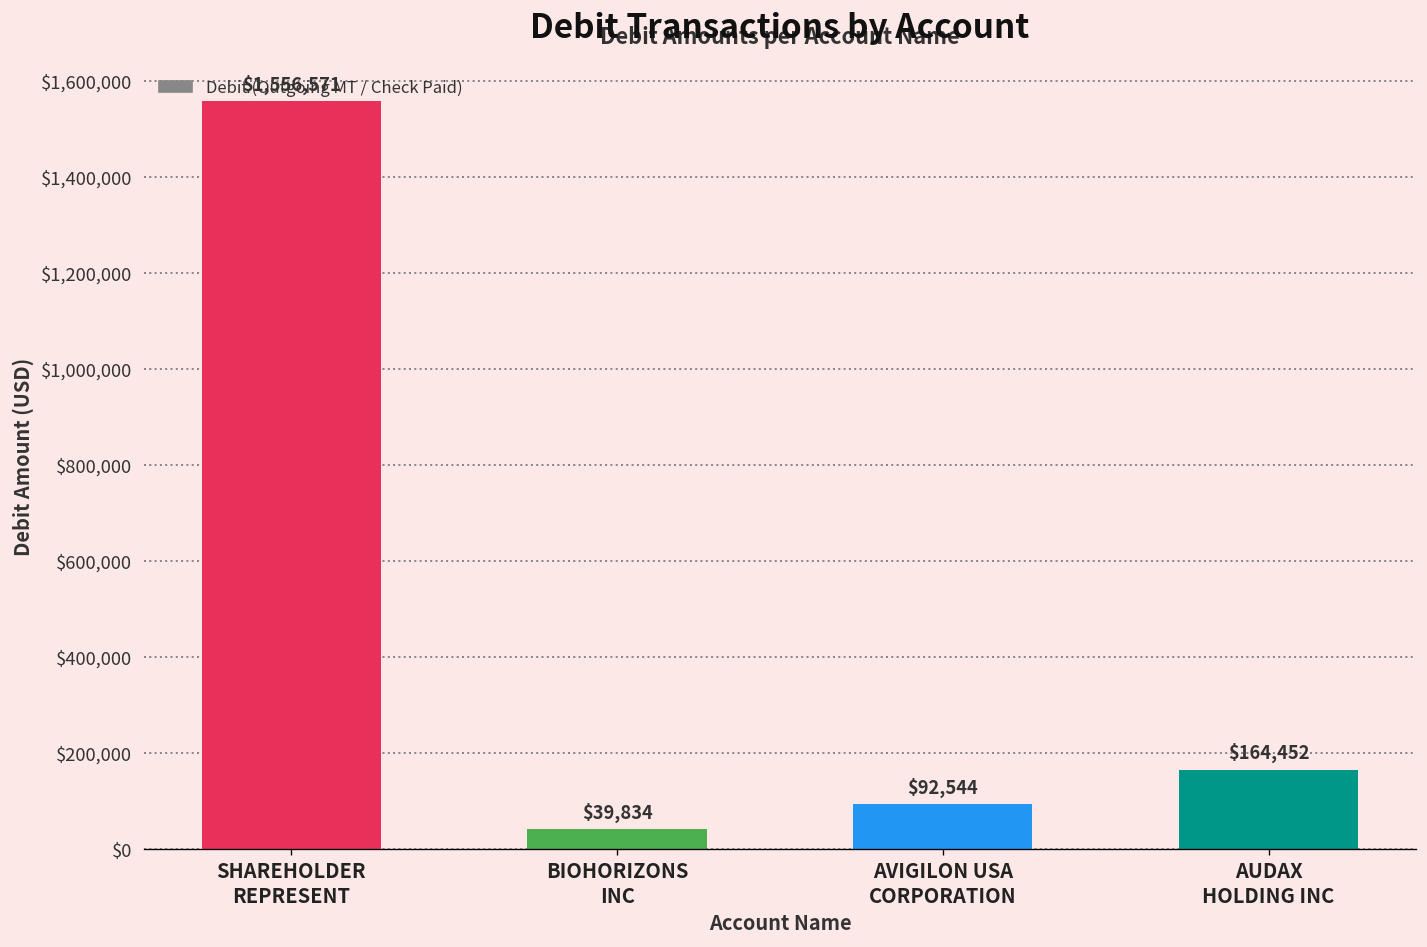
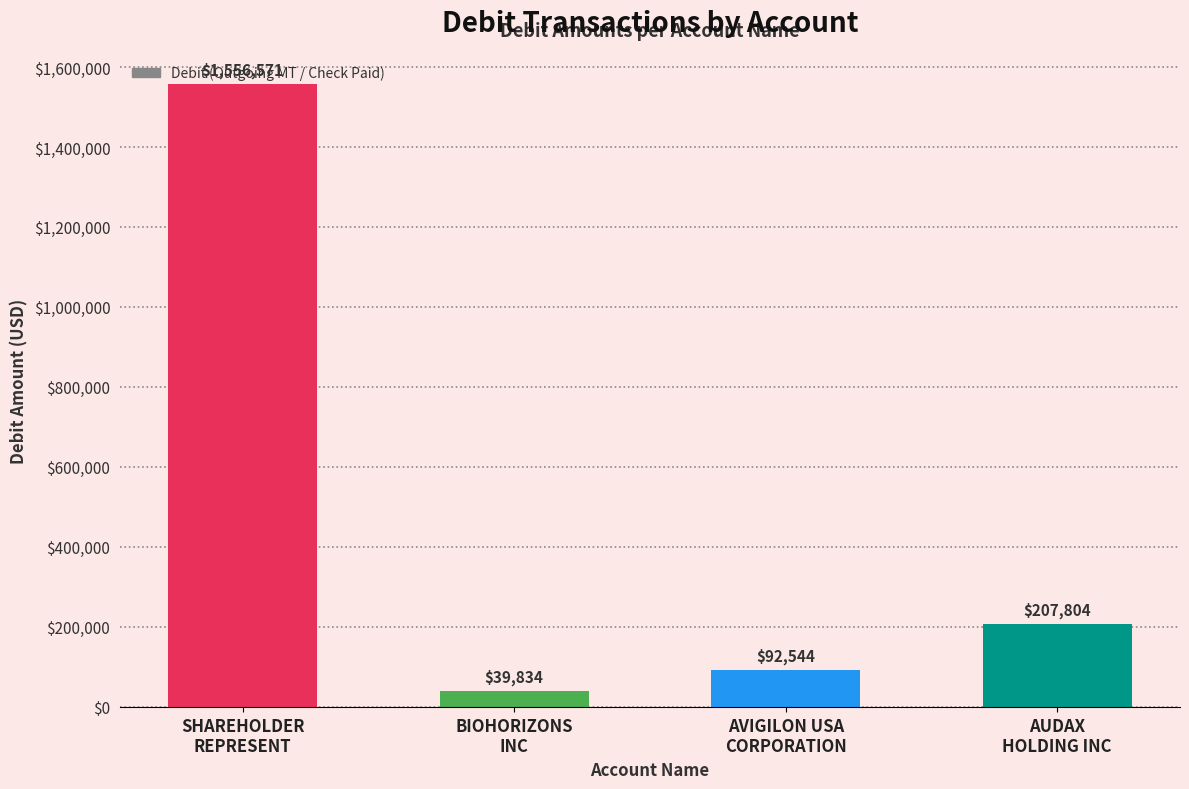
  {
    "SHAREHOLDER REPRESENT": "$1,556,571",
    "BIOHORIZONS INC": "$39,834",
    "AVIGILON USA CORPORATION": "$92,544",
-   "AUDAX HOLDING INC": "$164,452"
+   "AUDAX HOLDING INC": "$207,804"
  }
